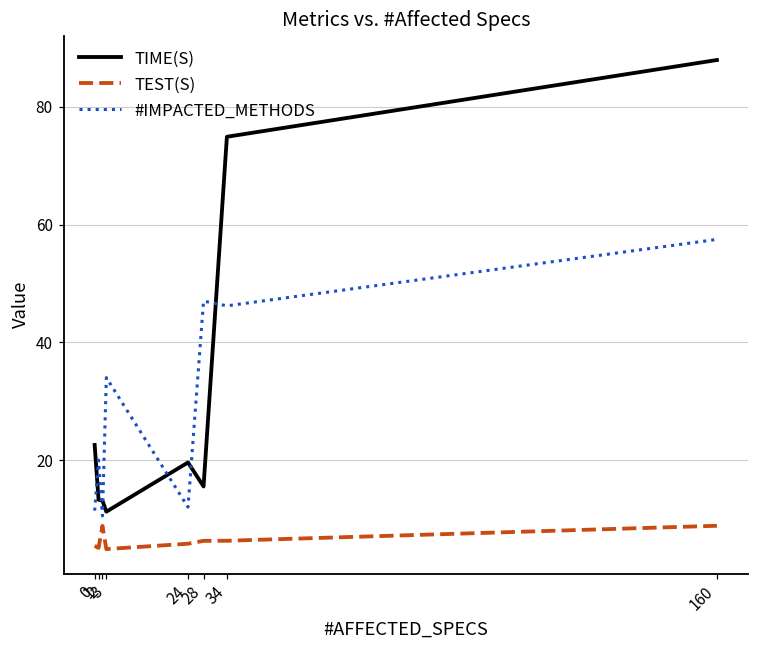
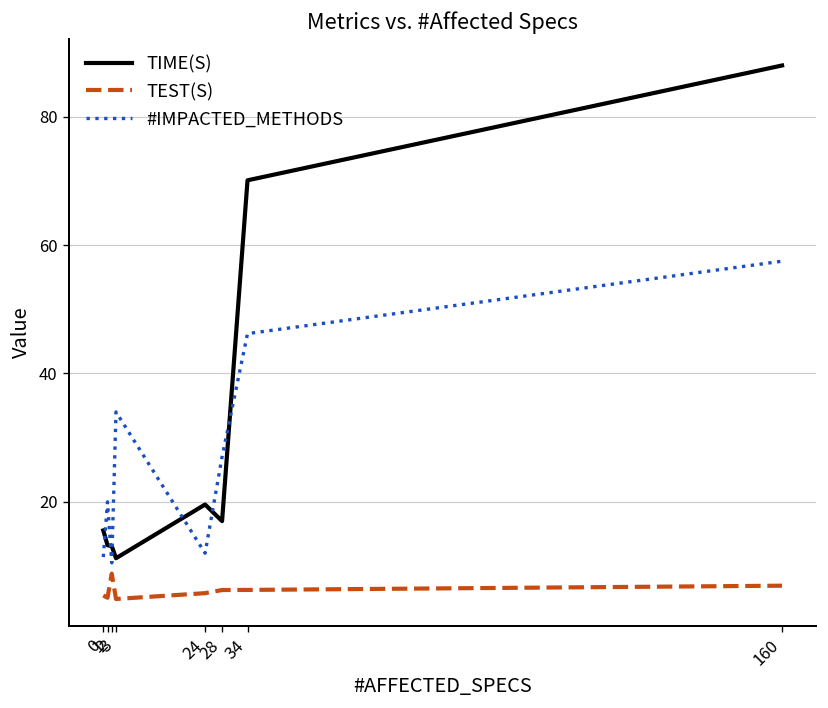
  {
    "TIME(S)": {
-     "0": 23,
+     "0": 16,
      "1": 13,
      "2": 13,
      "3": 11,
      "24": 20,
-     "28": 16,
-     "34": 75,
+     "28": 17,
+     "34": 70,
      "160": 88
    },
    "TEST(S)": {
      "0": 5,
      "1": 5,
      "2": 9,
      "3": 5,
      "24": 6,
      "28": 6,
      "34": 6,
-     "160": 9
+     "160": 7
    },
    "#IMPACTED_METHODS": {
      "0": 11,
      "1": 20,
      "2": 11,
      "3": 34,
      "24": 12,
-     "28": 47,
+     "28": 27,
      "34": 46,
      "160": 57
    }
  }
